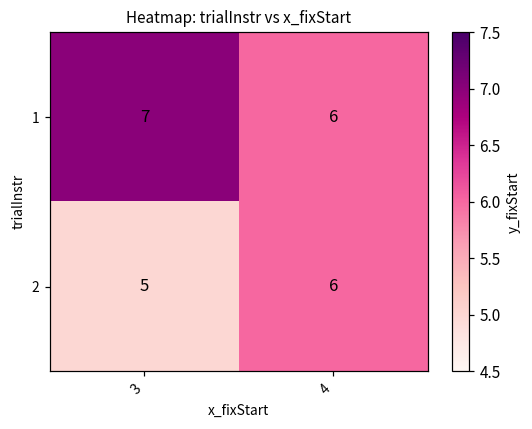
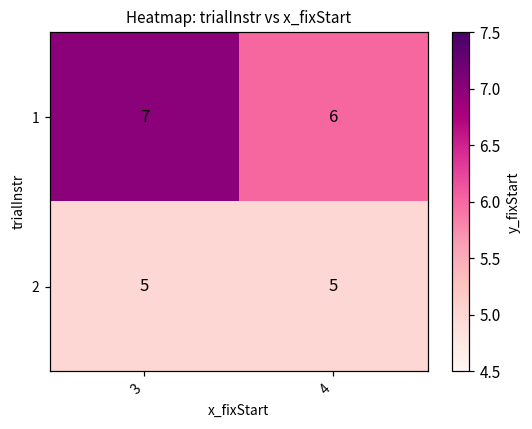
  {
    "1": {
      "3": 7,
      "4": 6
    },
    "2": {
      "3": 5,
-     "4": 6
+     "4": 5
    }
  }
